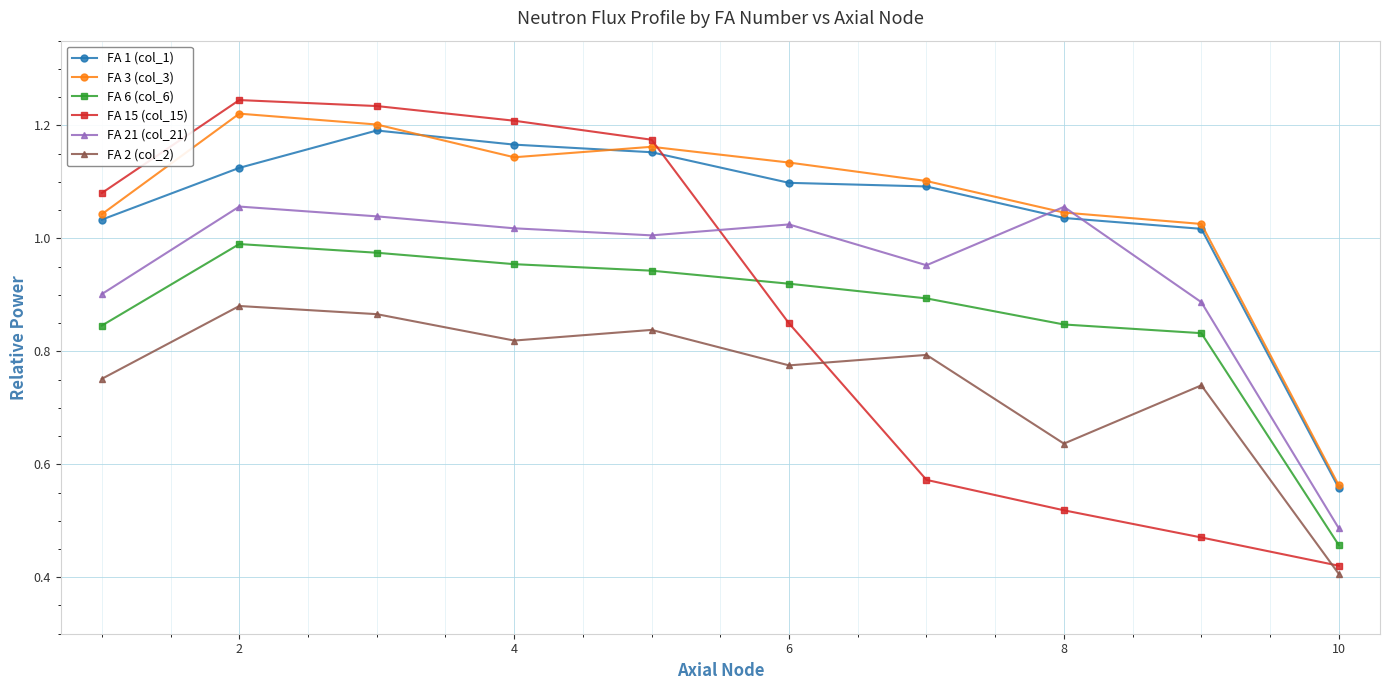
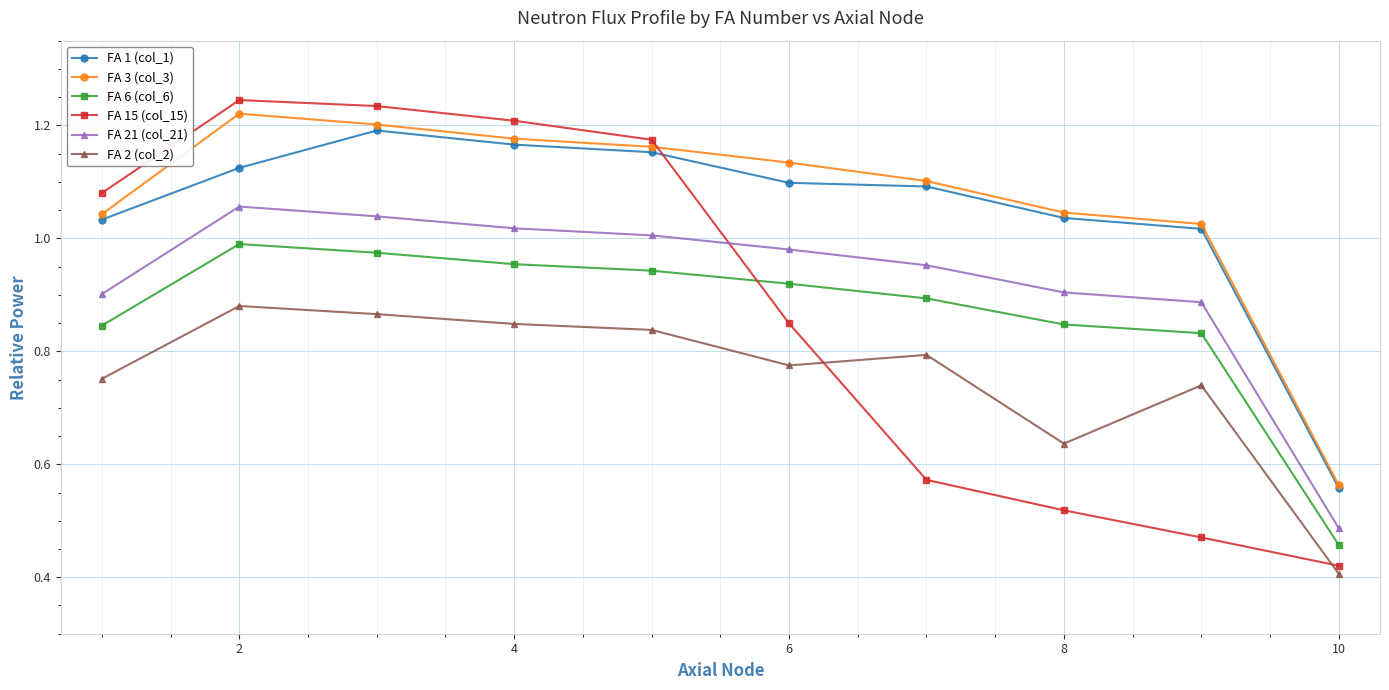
  {
    "FA 1 (col_1)": {
      "2": 1.12,
      "4": 1.17,
      "6": 1.10,
      "8": 1.04,
      "10": 0.56
    },
    "FA 3 (col_3)": {
      "2": 1.22,
-     "4": 1.14,
+     "4": 1.18,
      "6": 1.13,
      "8": 1.05,
      "10": 0.56
    },
    "FA 6 (col_6)": {
      "2": 0.99,
      "4": 0.95,
      "6": 0.92,
      "8": 0.85,
      "10": 0.46
    },
    "FA 15 (col_15)": {
      "2": 1.24,
      "4": 1.21,
      "6": 0.85,
      "8": 0.52,
      "10": 0.42
    },
    "FA 21 (col_21)": {
      "2": 1.06,
      "4": 1.02,
-     "6": 1.02,
-     "8": 1.06,
+     "6": 0.98,
+     "8": 0.90,
      "10": 0.49
    },
    "FA 2 (col_2)": {
      "2": 0.88,
-     "4": 0.82,
+     "4": 0.85,
      "6": 0.78,
      "8": 0.64,
      "10": 0.41
    }
  }
